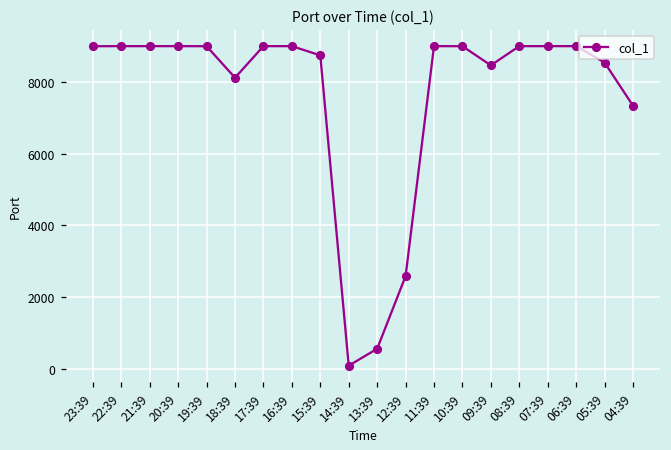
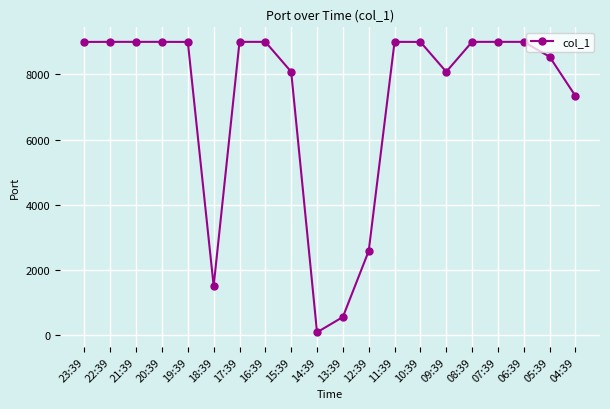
  {
    "23:39": 9000,
    "22:39": 9000,
    "21:39": 9000,
    "20:39": 9000,
    "19:39": 9000,
-   "18:39": 8100,
+   "18:39": 1500,
    "17:39": 9000,
    "16:39": 9000,
-   "15:39": 8700,
+   "15:39": 8100,
    "14:39": 100,
    "13:39": 600,
    "12:39": 2600,
    "11:39": 9000,
    "10:39": 9000,
-   "09:39": 8500,
+   "09:39": 8100,
    "08:39": 9000,
    "07:39": 9000,
    "06:39": 9000,
    "05:39": 8500,
    "04:39": 7300
  }
